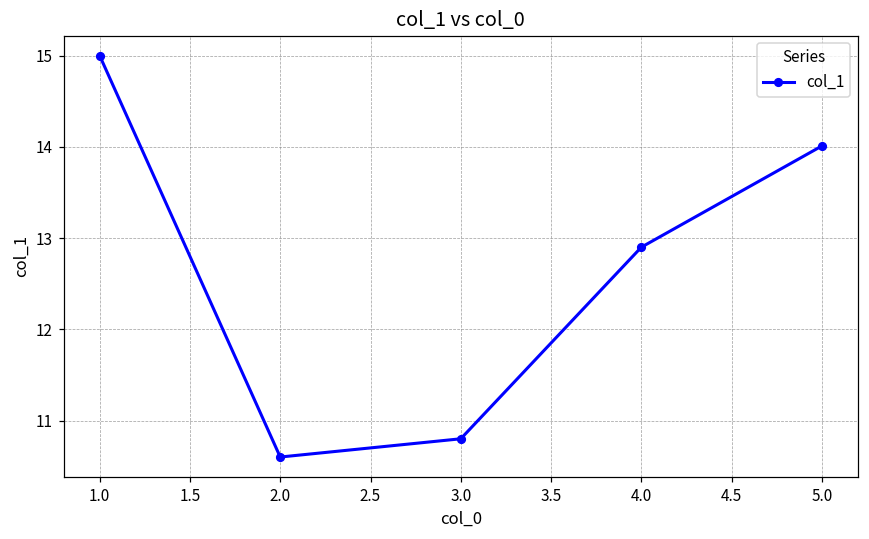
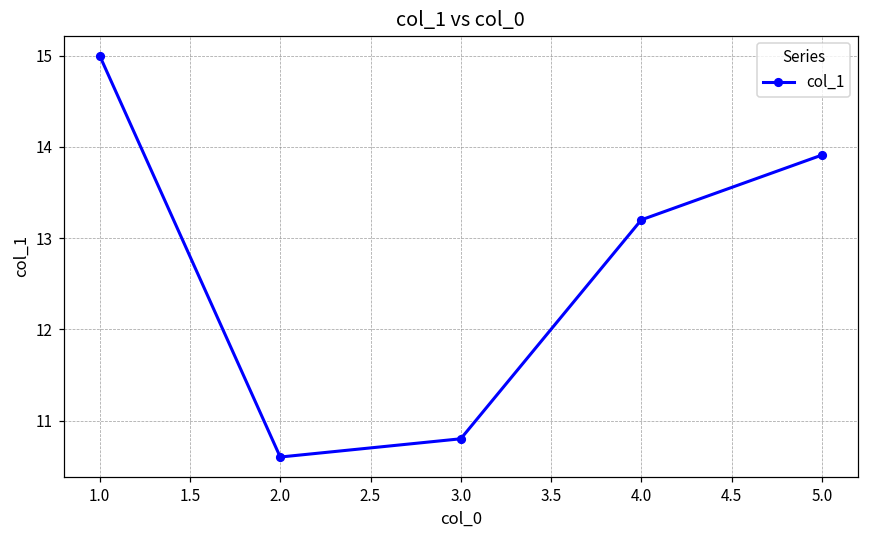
  {
    "1.0": 15.0,
    "2.0": 10.6,
    "3.0": 10.8,
-   "4.0": 12.9,
-   "5.0": 14.0
+   "4.0": 13.2,
+   "5.0": 13.9
  }
